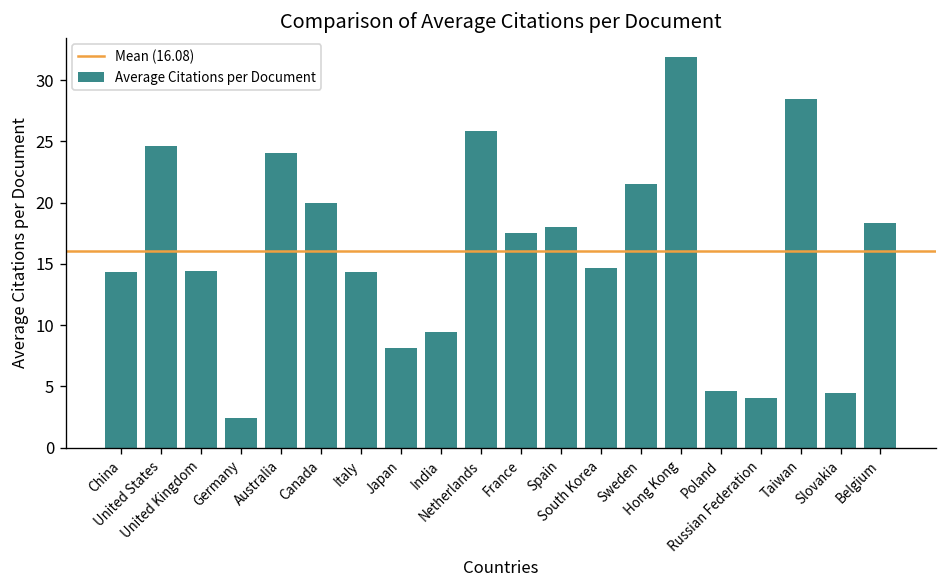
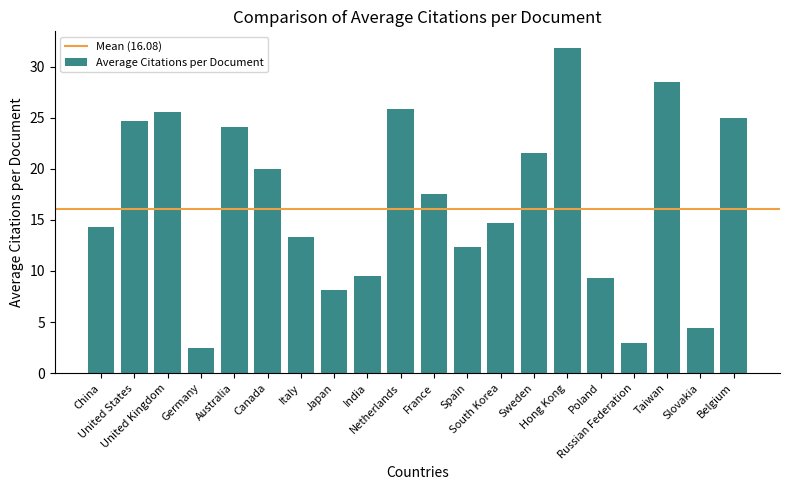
  {
    "China": 14.3,
    "United States": 24.7,
-   "United Kingdom": 14.4,
+   "United Kingdom": 25.6,
    "Germany": 2.5,
    "Australia": 24.1,
    "Canada": 20.0,
-   "Italy": 14.4,
+   "Italy": 13.3,
    "Japan": 8.1,
    "India": 9.5,
    "Netherlands": 25.9,
    "France": 17.5,
-   "Spain": 18.1,
+   "Spain": 12.4,
    "South Korea": 14.7,
    "Sweden": 21.6,
    "Hong Kong": 31.9,
-   "Poland": 4.7,
-   "Russian Federation": 4.1,
+   "Poland": 9.3,
+   "Russian Federation": 3.0,
    "Taiwan": 28.5,
    "Slovakia": 4.4,
-   "Belgium": 18.4
+   "Belgium": 25.0
  }
